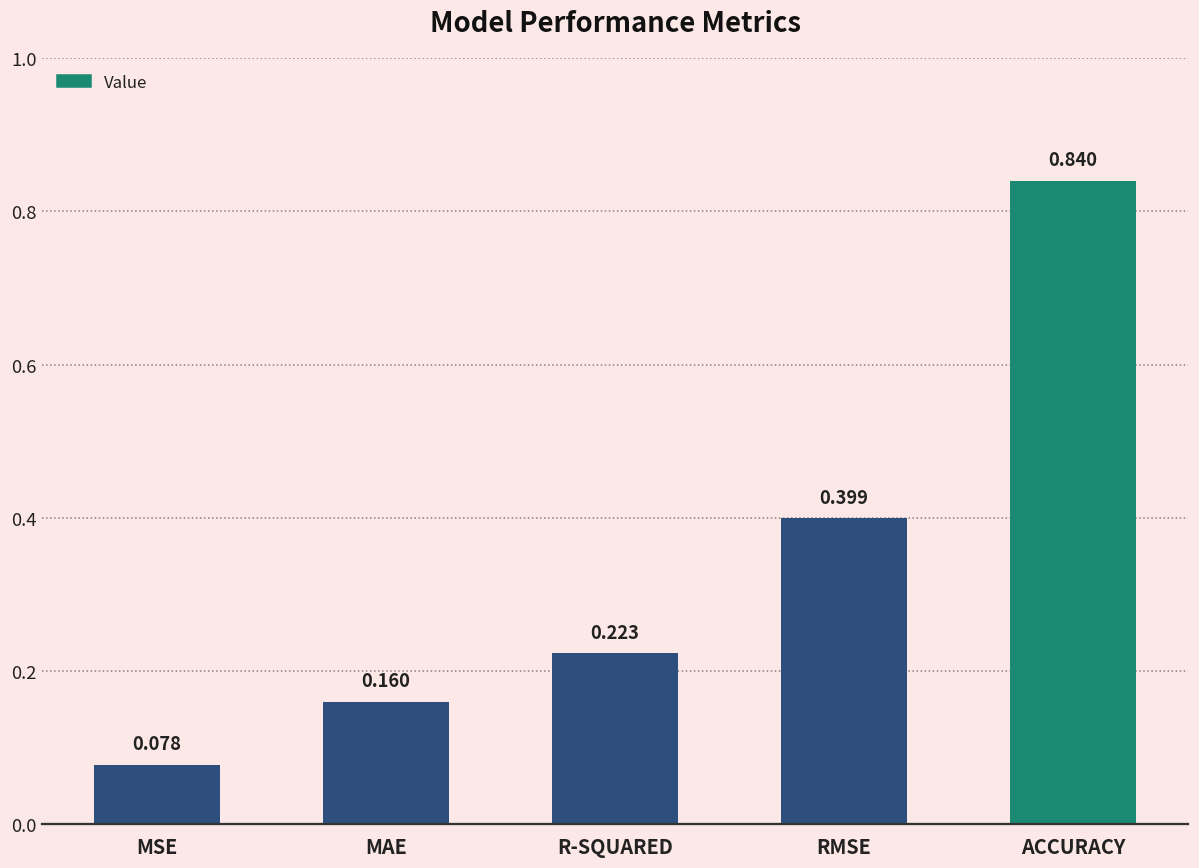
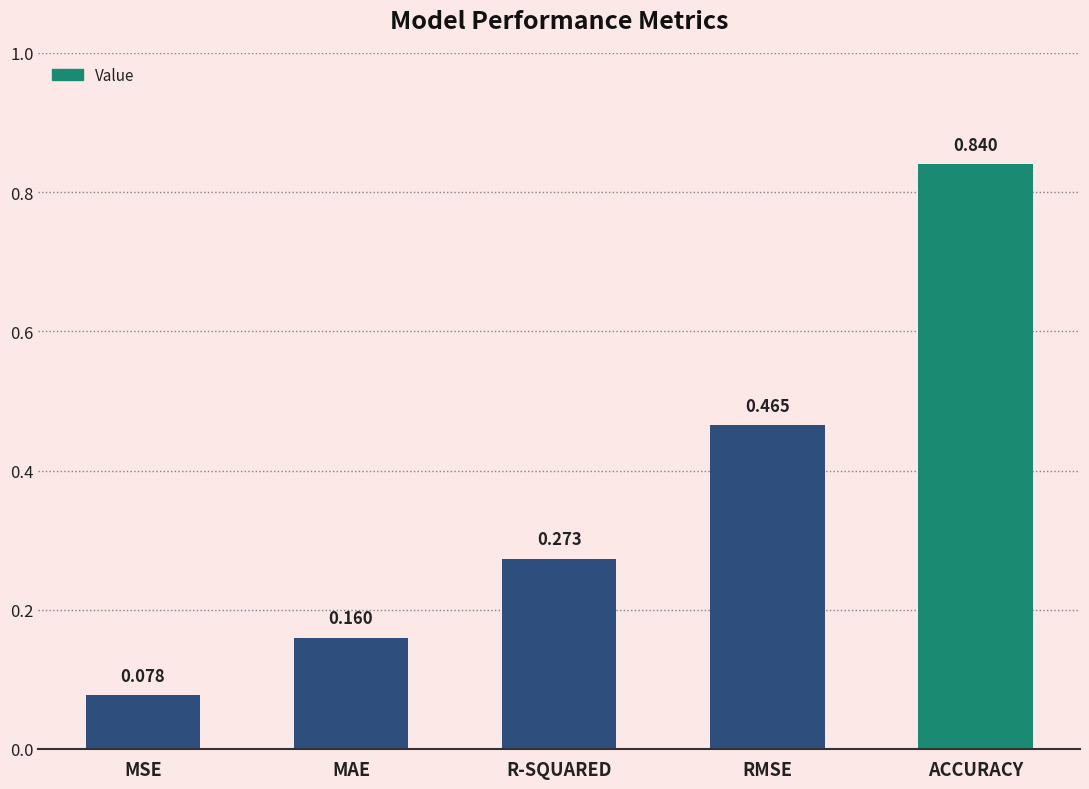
  {
    "MSE": 0.078,
    "MAE": 0.160,
-   "R-SQUARED": 0.223,
-   "RMSE": 0.399,
+   "R-SQUARED": 0.273,
+   "RMSE": 0.465,
    "ACCURACY": 0.840
  }
